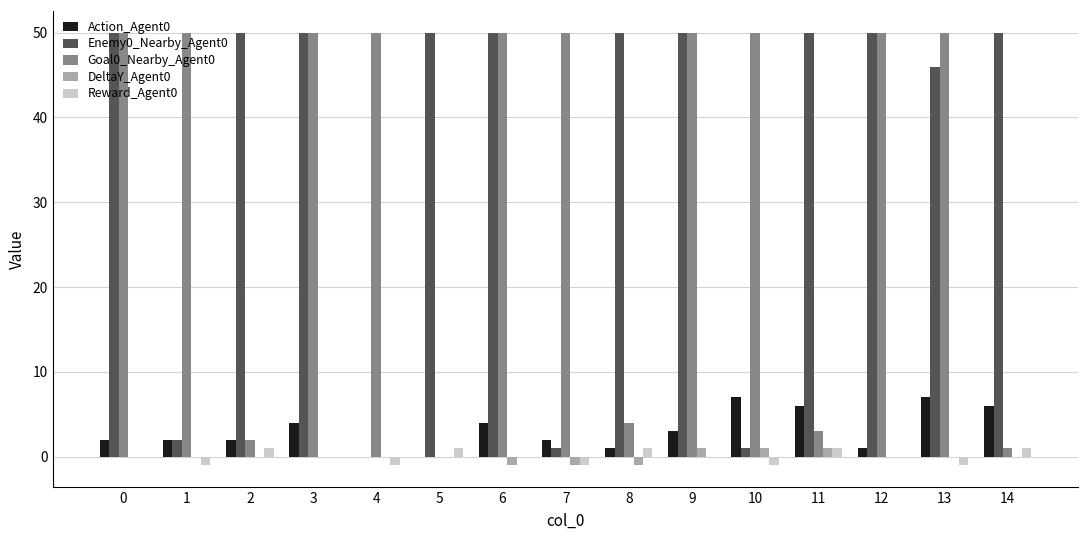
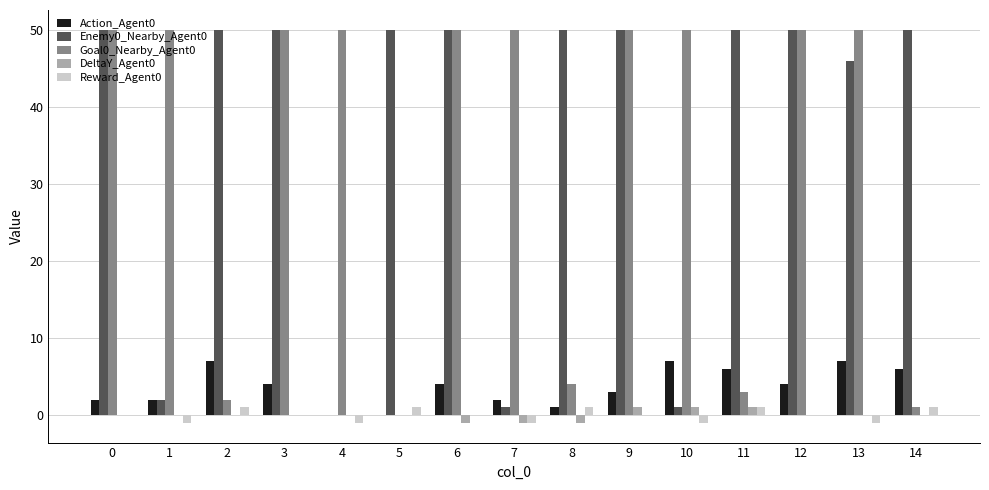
  {
    "Action_Agent0": {
      "0": 2,
      "1": 2,
-     "2": 2,
+     "2": 7,
      "3": 4,
      "4": 0,
      "5": 0,
      "6": 4,
      "7": 2,
      "8": 1,
      "9": 3,
      "10": 7,
      "11": 6,
-     "12": 1,
+     "12": 4,
      "13": 7,
      "14": 6
    },
    "Enemy0_Nearby_Agent0": {
      "0": 50,
      "1": 2,
      "2": 50,
      "3": 50,
      "4": 0,
      "5": 50,
      "6": 50,
      "7": 1,
      "8": 50,
      "9": 50,
      "10": 1,
      "11": 50,
      "12": 50,
      "13": 46,
      "14": 50
    }
  }
